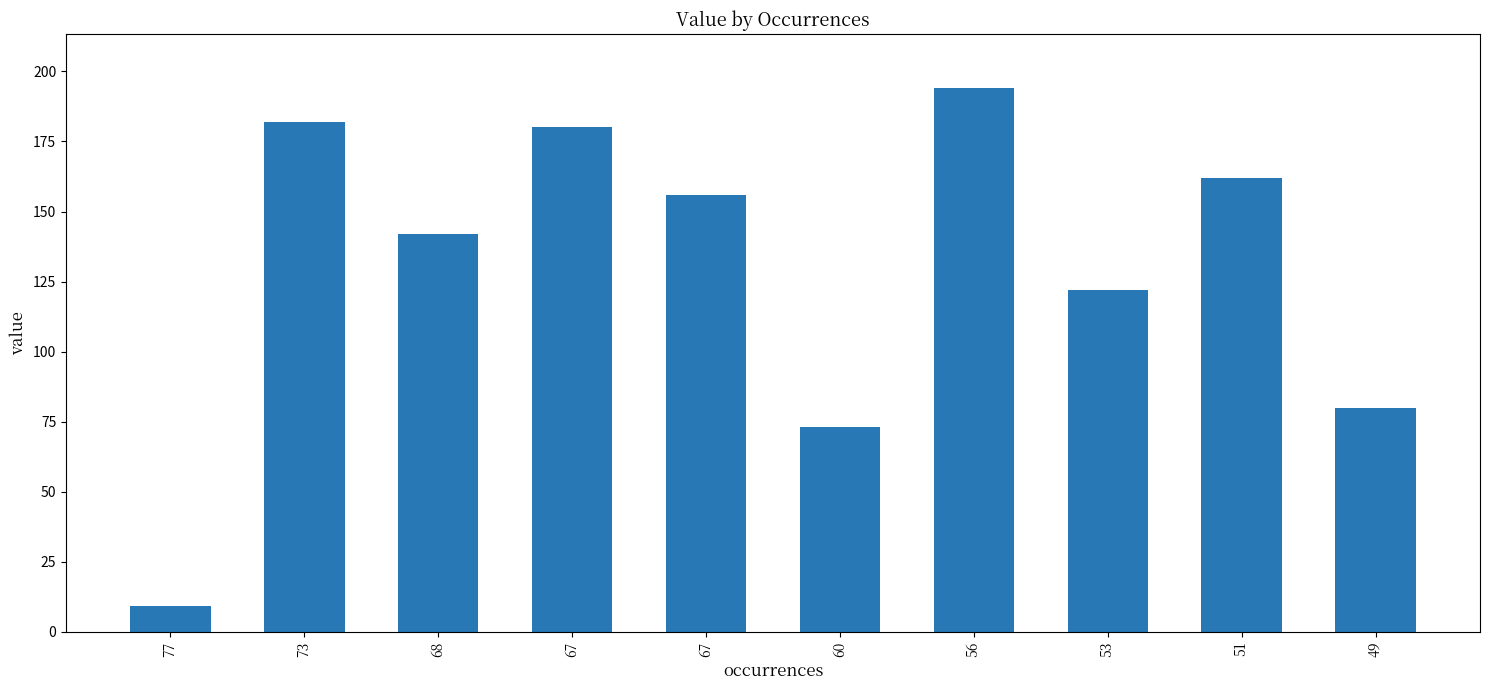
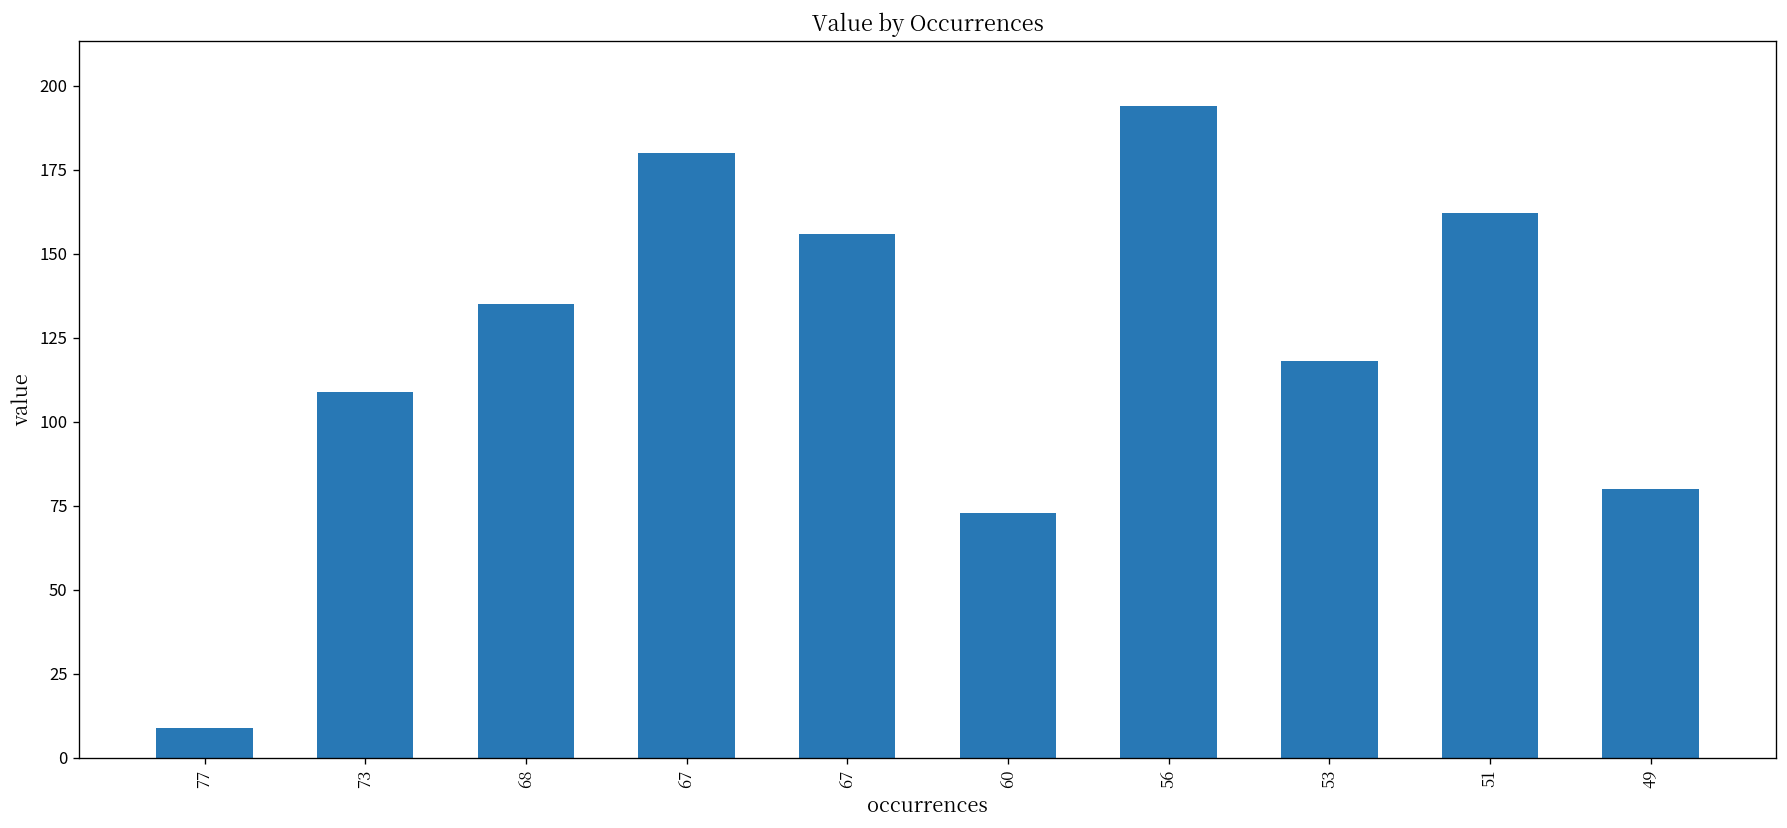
  {
    "77": 9,
-   "73": 182,
-   "68": 142,
+   "73": 109,
+   "68": 135,
    "60": 73,
    "56": 194,
-   "53": 122,
+   "53": 118,
    "51": 162,
    "49": 80
  }
